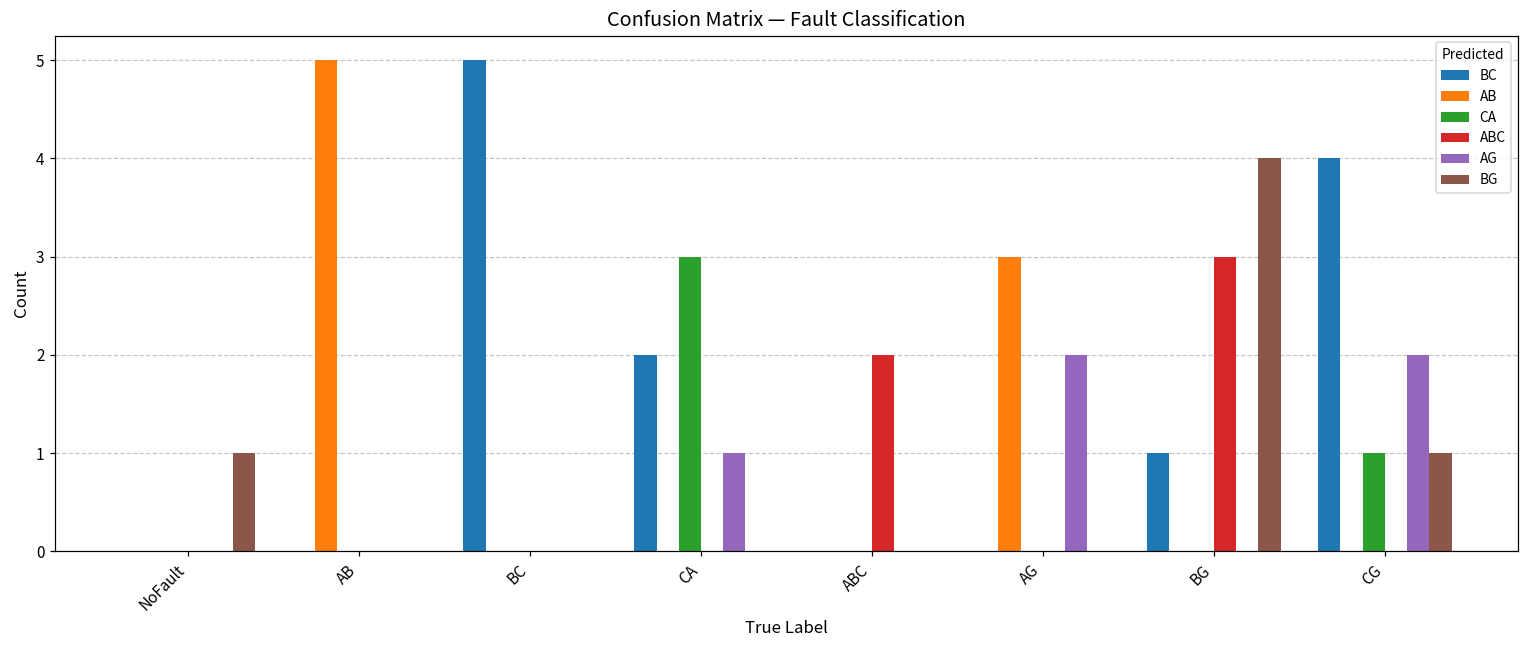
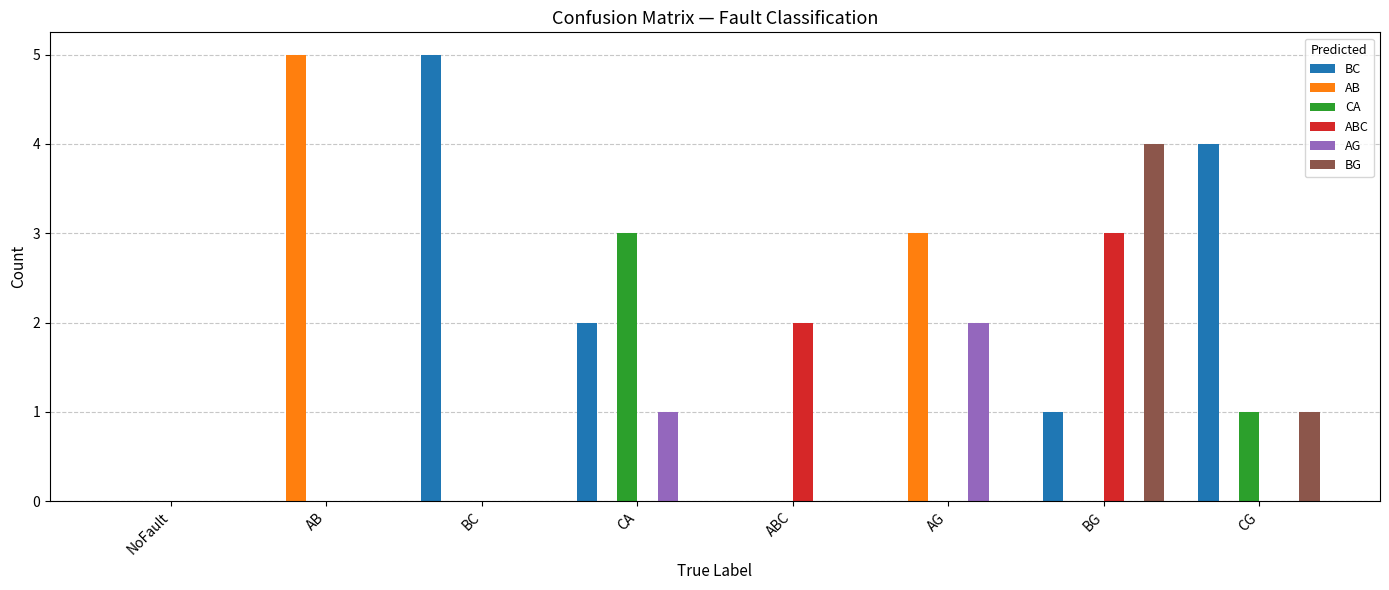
  {
    "BC": {
      "NoFault": 0,
      "AB": 0,
      "BC": 5,
      "CA": 2,
      "ABC": 0,
      "AG": 0,
      "BG": 1,
      "CG": 4
    },
    "AB": {
      "NoFault": 0,
      "AB": 5,
      "BC": 0,
      "CA": 0,
      "ABC": 0,
      "AG": 3,
      "BG": 0,
      "CG": 0
    },
    "CA": {
      "NoFault": 0,
      "AB": 0,
      "BC": 0,
      "CA": 3,
      "ABC": 0,
      "AG": 0,
      "BG": 0,
      "CG": 1
    },
    "ABC": {
      "NoFault": 0,
      "AB": 0,
      "BC": 0,
      "CA": 0,
      "ABC": 2,
      "AG": 0,
      "BG": 3,
      "CG": 0
    },
    "AG": {
      "NoFault": 0,
      "AB": 0,
      "BC": 0,
      "CA": 1,
      "ABC": 0,
      "AG": 2,
      "BG": 0,
-     "CG": 2
+     "CG": 0
    },
    "BG": {
-     "NoFault": 1,
+     "NoFault": 0,
      "AB": 0,
      "BC": 0,
      "CA": 0,
      "ABC": 0,
      "AG": 0,
      "BG": 4,
      "CG": 1
    }
  }
